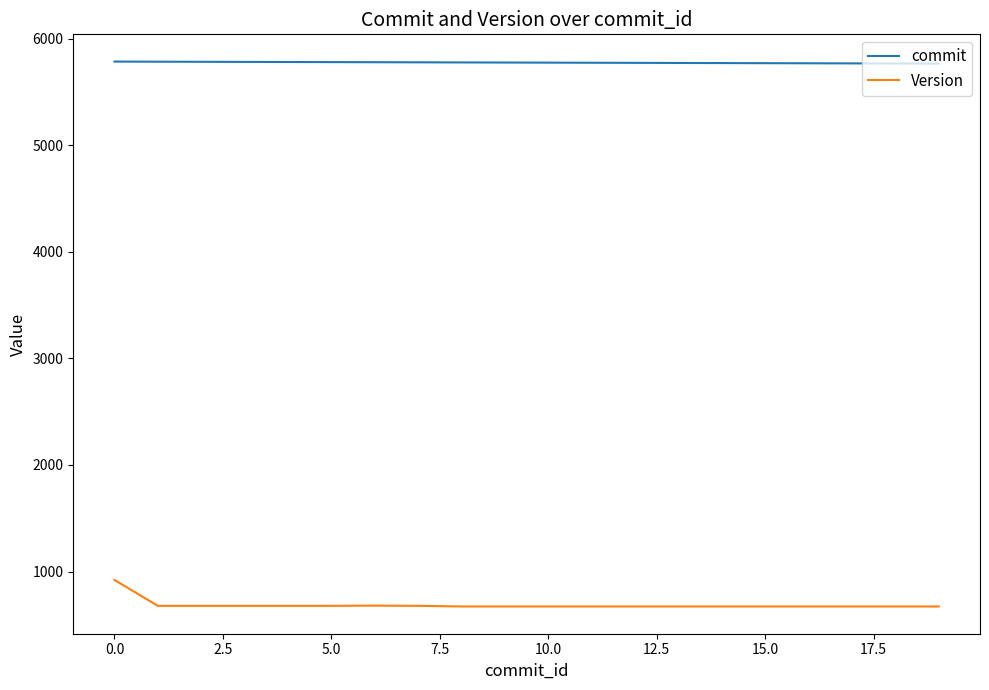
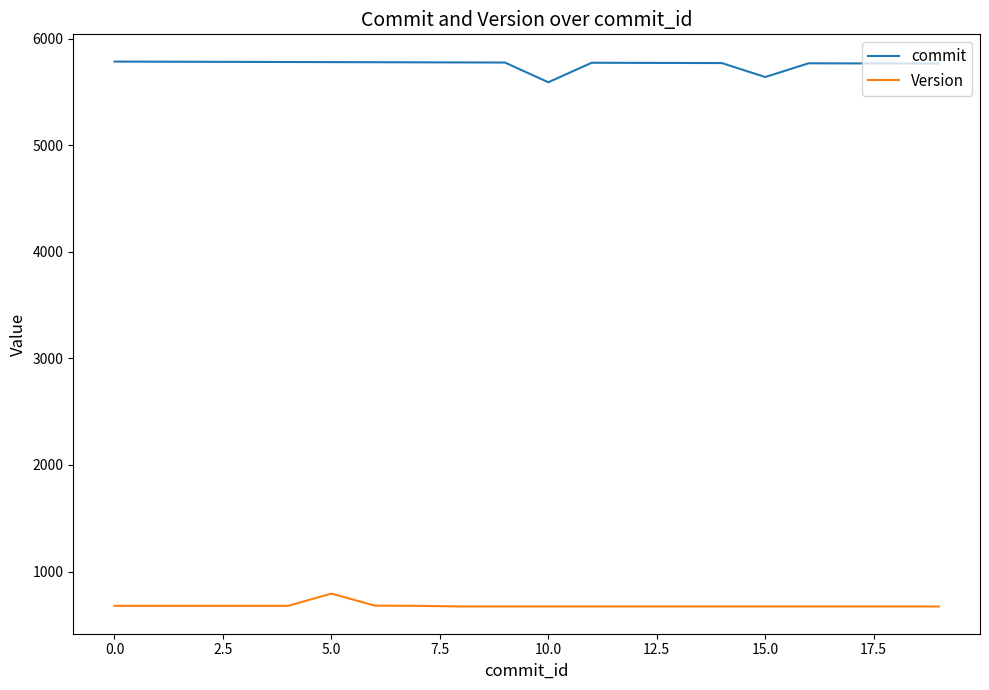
  {
    "commit": {
      "0.0": 5780,
      "5.0": 5780,
-     "10.0": 5770,
-     "15.0": 5770
+     "10.0": 5590,
+     "15.0": 5640
    },
    "Version": {
-     "0.0": 920,
-     "5.0": 680,
+     "0.0": 680,
+     "5.0": 790,
      "10.0": 670,
      "15.0": 670
    }
  }
